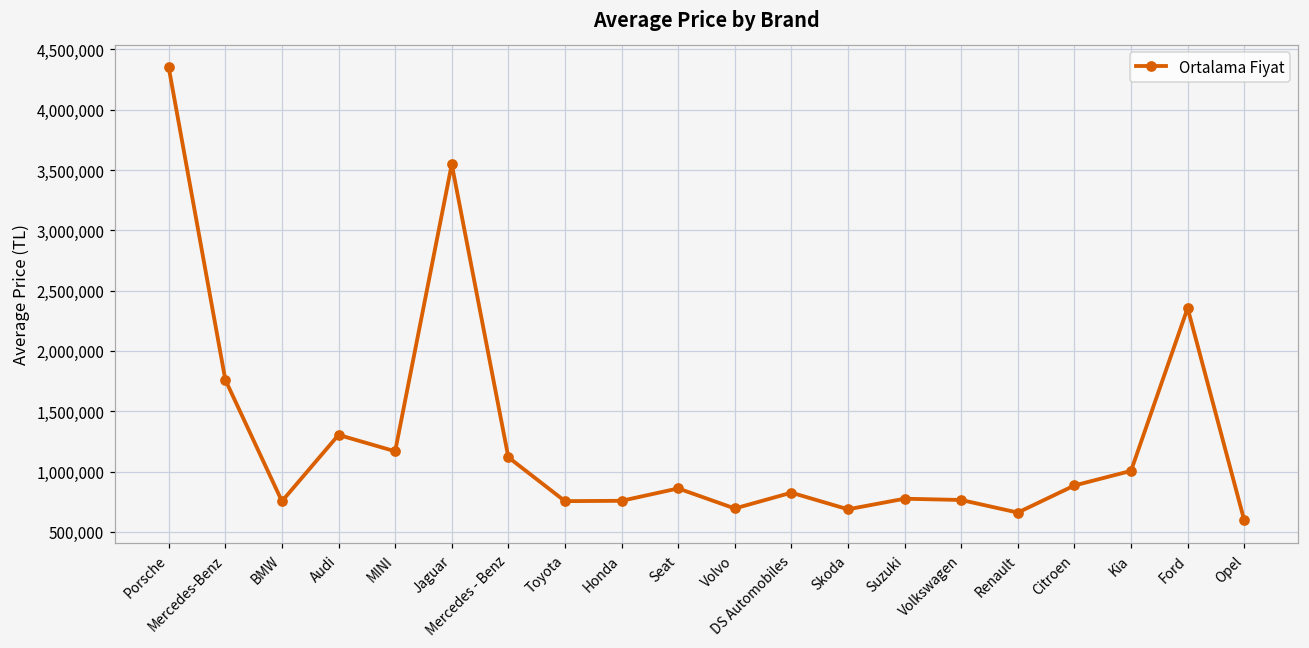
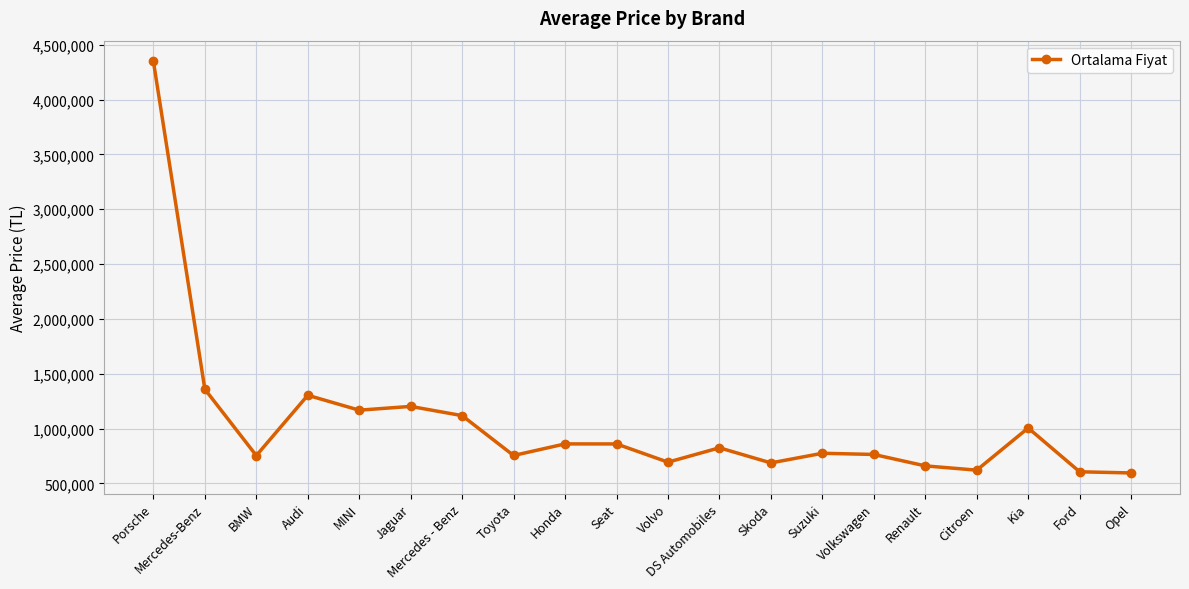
  {
    "Porsche": "4,350,000",
-   "Mercedes-Benz": "1,760,000",
+   "Mercedes-Benz": "1,360,000",
    "BMW": "750,000",
    "Audi": "1,300,000",
    "MINI": "1,170,000",
-   "Jaguar": "3,550,000",
+   "Jaguar": "1,200,000",
    "Mercedes - Benz": "1,120,000",
    "Toyota": "750,000",
-   "Honda": "760,000",
+   "Honda": "860,000",
    "Seat": "860,000",
    "Volvo": "690,000",
    "DS Automobiles": "830,000",
    "Skoda": "690,000",
    "Suzuki": "780,000",
    "Volkswagen": "760,000",
    "Renault": "660,000",
-   "Citroen": "880,000",
+   "Citroen": "620,000",
    "Kia": "1,010,000",
-   "Ford": "2,360,000",
+   "Ford": "610,000",
    "Opel": "600,000"
  }
